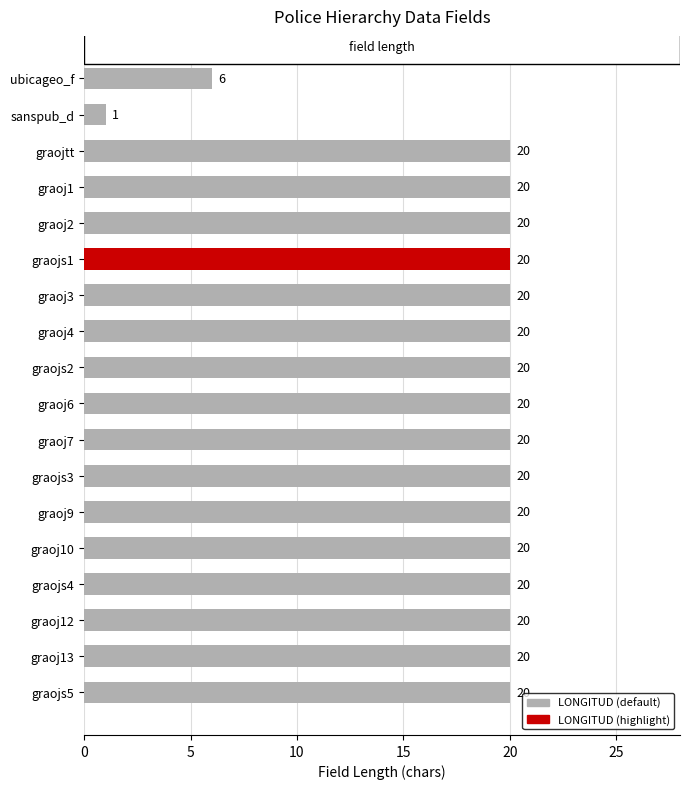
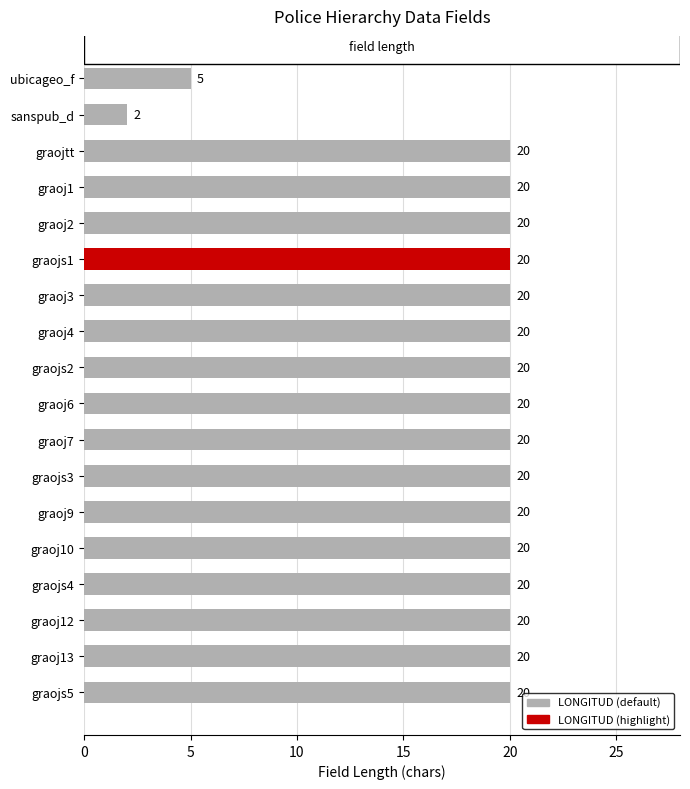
  {
-   "ubicageo_f": 6,
-   "sanspub_d": 1,
+   "ubicageo_f": 5,
+   "sanspub_d": 2,
    "graojtt": 20,
    "graoj1": 20,
    "graoj2": 20,
    "graojs1": 20,
    "graoj3": 20,
    "graoj4": 20,
    "graojs2": 20,
    "graoj6": 20,
    "graoj7": 20,
    "graojs3": 20,
    "graoj9": 20,
    "graoj10": 20,
    "graojs4": 20,
    "graoj12": 20,
    "graoj13": 20
  }
